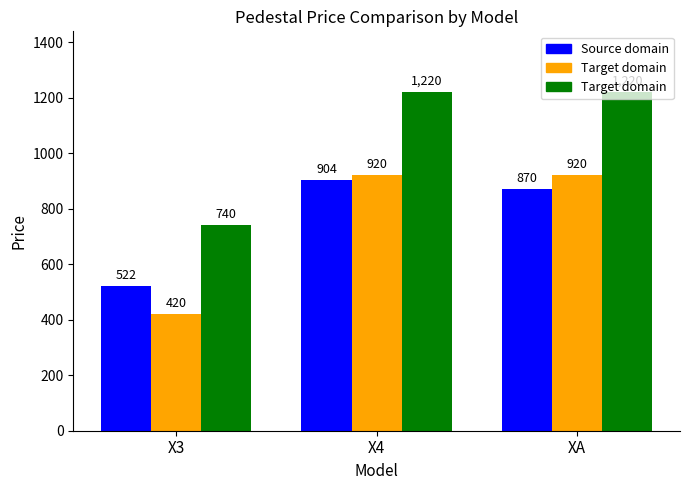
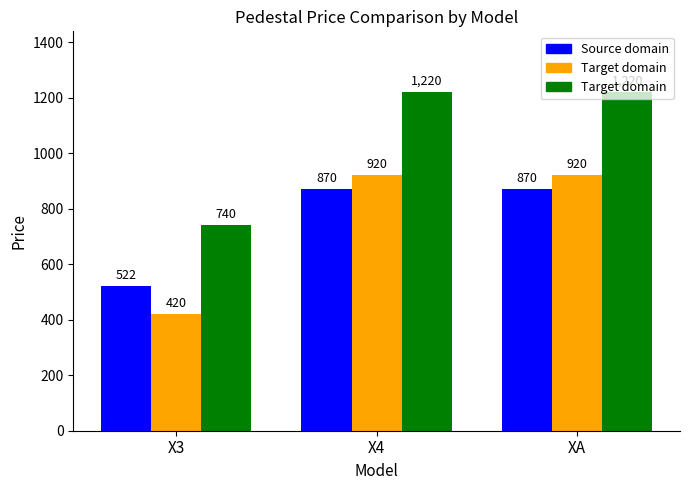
  {
    "Source domain": {
      "X3": 522,
-     "X4": 904,
+     "X4": 870,
      "XA": 870
    }
  }
